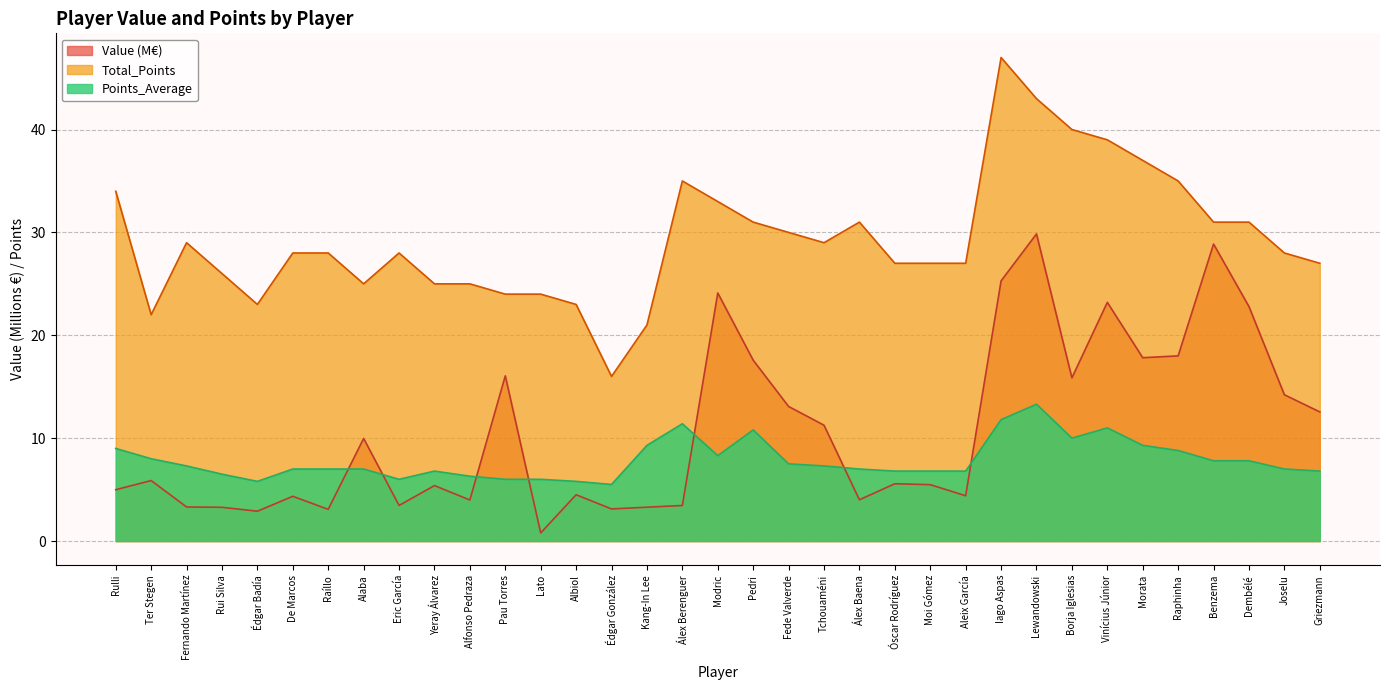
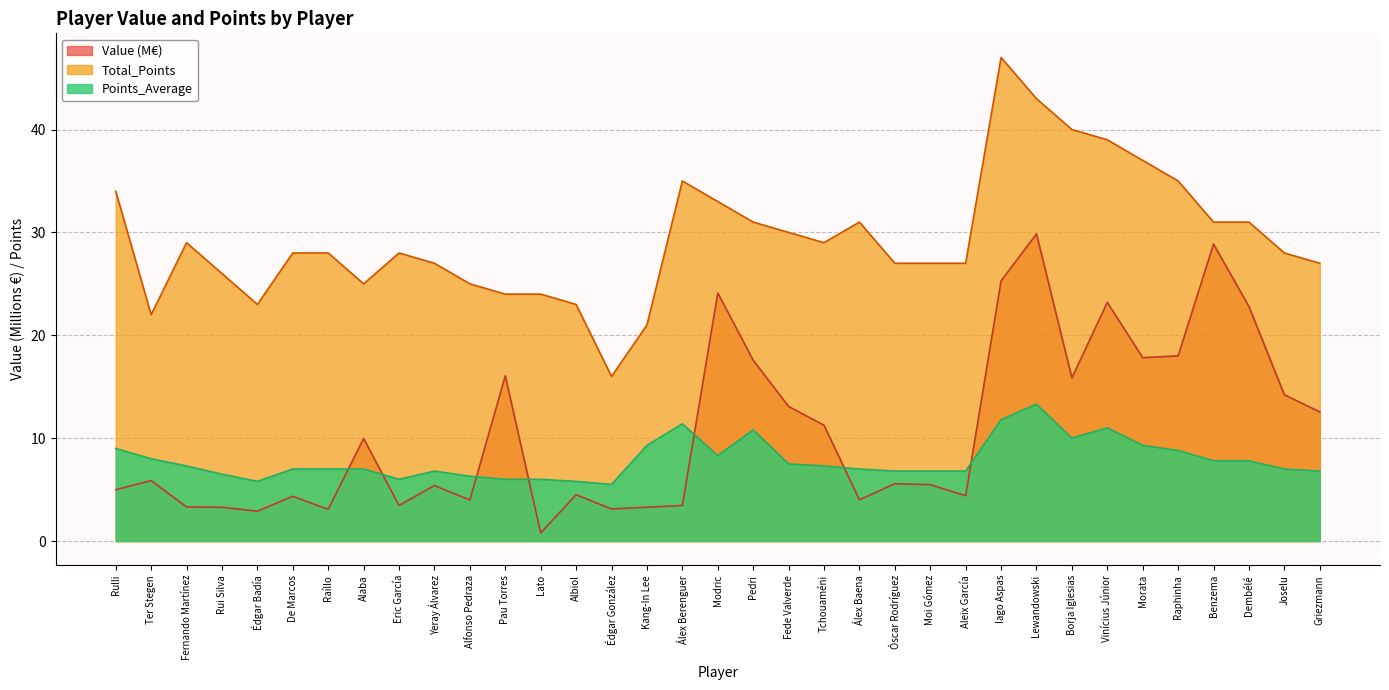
  {
    "Value (M€)": {
      "Rulli": 5,
      "Ter Stegen": 6,
      "Fernando Martínez": 3.3,
      "Rui Silva": 3.3,
      "Édgar Badía": 3,
      "De Marcos": 4.4,
      "Raíllo": 3,
      "Alaba": 10,
      "Eric García": 3.5,
      "Yeray Álvarez": 5.4,
      "Alfonso Pedraza": 4,
      "Pau Torres": 16,
      "Lato": 1,
      "Albiol": 4.5,
      "Édgar González": 3,
      "Kang-In Lee": 3.3,
      "Álex Berenguer": 3.5,
      "Modric": 24,
      "Pedri": 17.6,
      "Fede Valverde": 13,
      "Tchouaméni": 11.3,
      "Álex Baena": 4,
      "Óscar Rodríguez": 5.6,
      "Moi Gómez": 5.5,
      "Aleix García": 4.4,
      "Iago Aspas": 25.3,
      "Lewandowski": 30,
      "Borja Iglesias": 16,
      "Vinícius Júnior": 23,
      "Morata": 18,
      "Raphinha": 18,
      "Benzema": 29,
      "Dembélé": 23,
      "Joselu": 14,
      "Griezmann": 12.6
    },
    "Total_Points": {
      "Rulli": 34,
      "Ter Stegen": 22,
      "Fernando Martínez": 29,
      "Rui Silva": 26,
      "Édgar Badía": 23,
      "De Marcos": 28,
      "Raíllo": 28,
      "Alaba": 25,
      "Eric García": 28,
-     "Yeray Álvarez": 25,
+     "Yeray Álvarez": 27,
      "Alfonso Pedraza": 25,
      "Pau Torres": 24,
      "Lato": 24,
      "Albiol": 23,
      "Édgar González": 16,
      "Kang-In Lee": 21,
      "Álex Berenguer": 35,
      "Modric": 33,
      "Pedri": 31,
      "Fede Valverde": 30,
      "Tchouaméni": 29,
      "Álex Baena": 31,
      "Óscar Rodríguez": 27,
      "Moi Gómez": 27,
      "Aleix García": 27,
      "Iago Aspas": 47,
      "Lewandowski": 43,
      "Borja Iglesias": 40,
      "Vinícius Júnior": 39,
      "Morata": 37,
      "Raphinha": 35,
      "Benzema": 31,
      "Dembélé": 31,
      "Joselu": 28,
      "Griezmann": 27
    },
    "Points_Average": {
      "Rulli": 9,
      "Ter Stegen": 8,
      "Fernando Martínez": 7.3,
      "Rui Silva": 6.5,
      "Édgar Badía": 6,
      "De Marcos": 7,
      "Raíllo": 7,
      "Alaba": 7,
      "Eric García": 6,
      "Yeray Álvarez": 7,
      "Alfonso Pedraza": 6.3,
      "Pau Torres": 6,
      "Lato": 6,
      "Albiol": 6,
      "Édgar González": 5.5,
      "Kang-In Lee": 9.3,
      "Álex Berenguer": 11.4,
      "Modric": 8.3,
      "Pedri": 11,
      "Fede Valverde": 7.5,
      "Tchouaméni": 7.3,
      "Álex Baena": 7,
      "Óscar Rodríguez": 7,
      "Moi Gómez": 7,
      "Aleix García": 7,
      "Iago Aspas": 12,
      "Lewandowski": 13.3,
      "Borja Iglesias": 10,
      "Vinícius Júnior": 11,
      "Morata": 9.3,
      "Raphinha": 9,
      "Benzema": 8,
      "Dembélé": 8,
      "Joselu": 7,
      "Griezmann": 7
    }
  }
